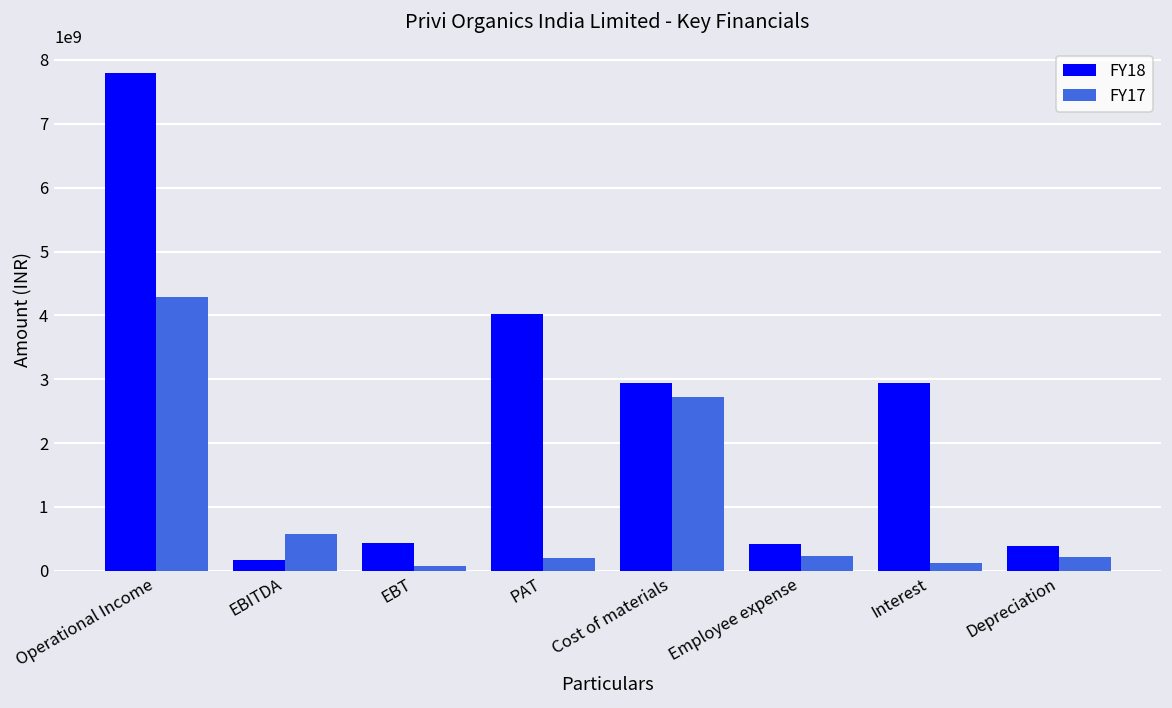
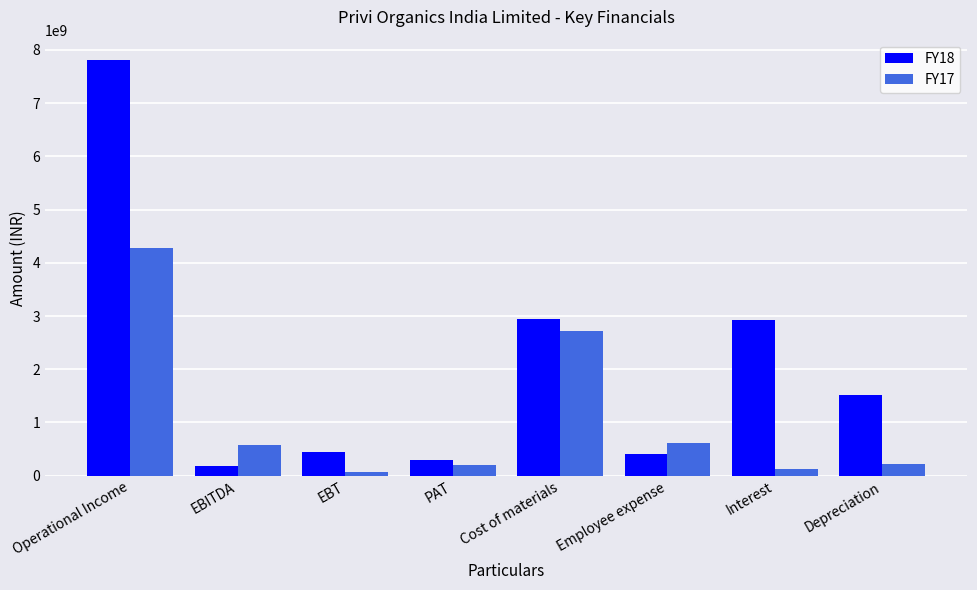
  {
    "FY18": {
      "Operational Income": 7800000000,
      "EBITDA": 200000000,
      "EBT": 400000000,
-     "PAT": 4000000000,
+     "PAT": 300000000,
      "Cost of materials": 2900000000,
      "Employee expense": 400000000,
      "Interest": 2900000000,
-     "Depreciation": 400000000
+     "Depreciation": 1500000000
    },
    "FY17": {
      "Operational Income": 4300000000,
      "EBITDA": 600000000,
      "EBT": 100000000,
      "PAT": 200000000,
      "Cost of materials": 2700000000,
-     "Employee expense": 200000000,
+     "Employee expense": 600000000,
      "Interest": 100000000,
      "Depreciation": 200000000
    }
  }
